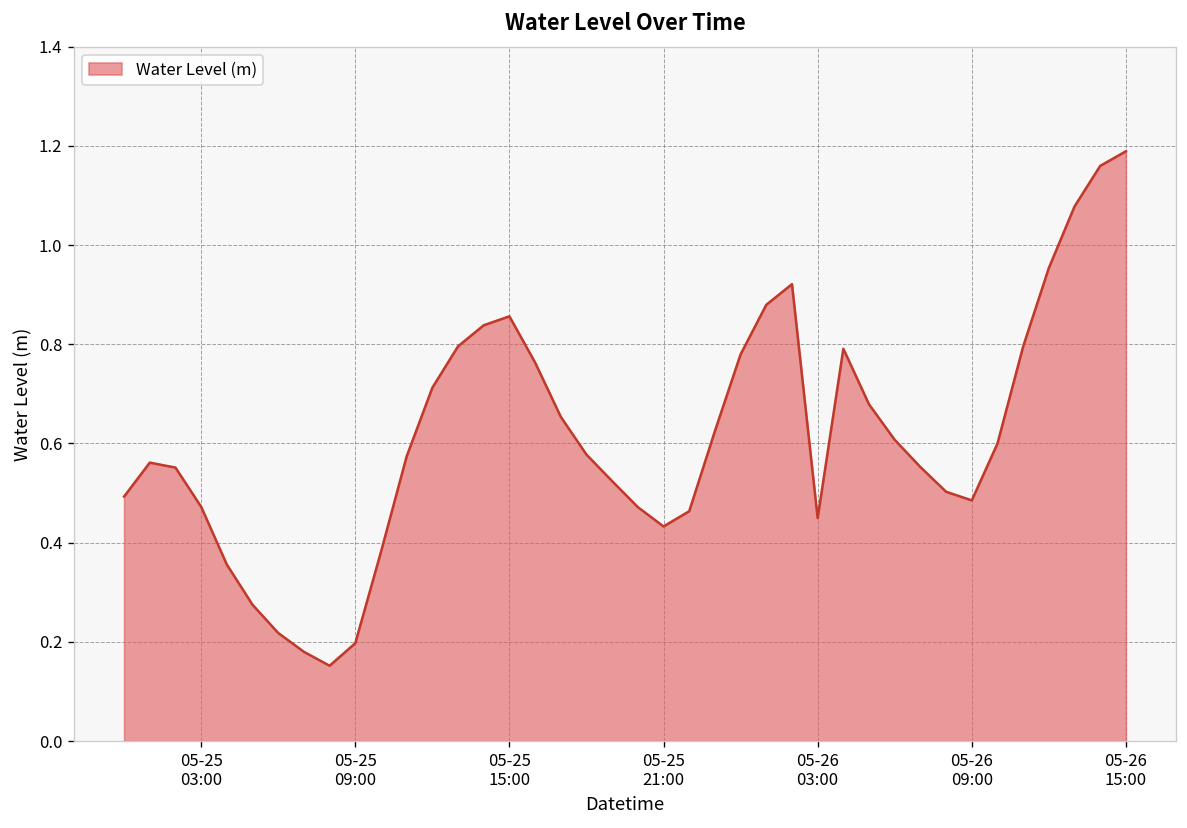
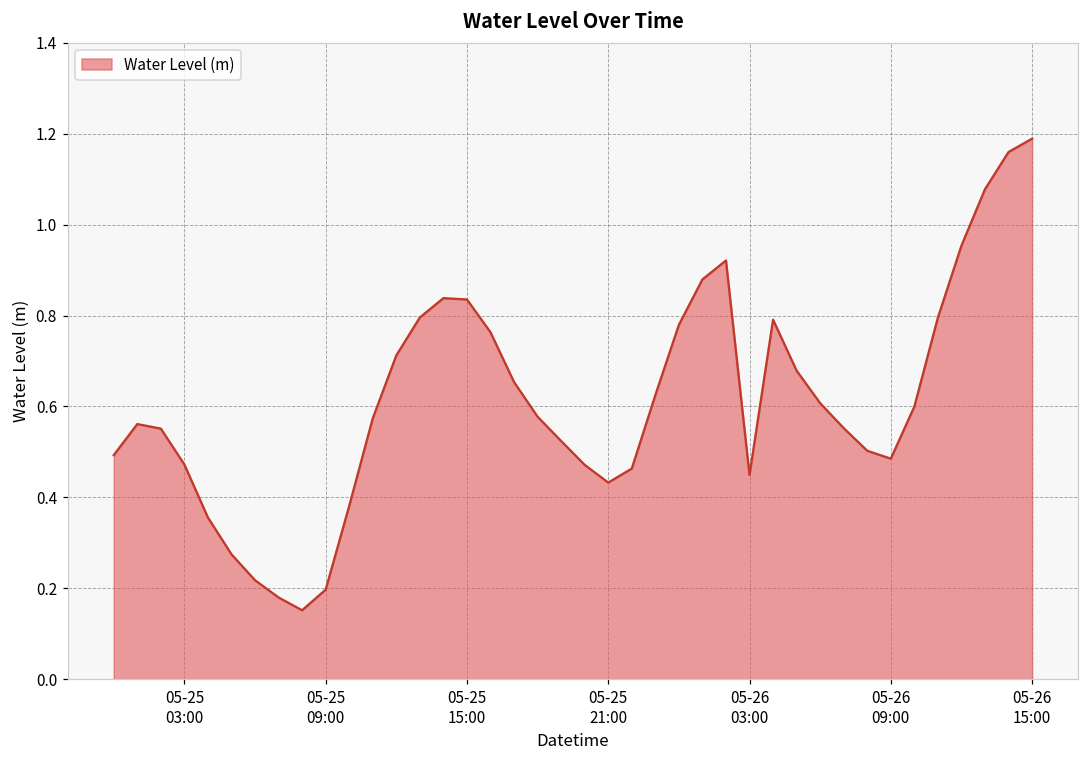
  {
    "05-25 03:00": 0.47,
    "05-25 09:00": 0.20,
-   "05-25 15:00": 0.86,
+   "05-25 15:00": 0.84,
    "05-25 21:00": 0.43,
    "05-26 03:00": 0.45,
    "05-26 09:00": 0.49,
    "05-26 15:00": 1.19
  }
